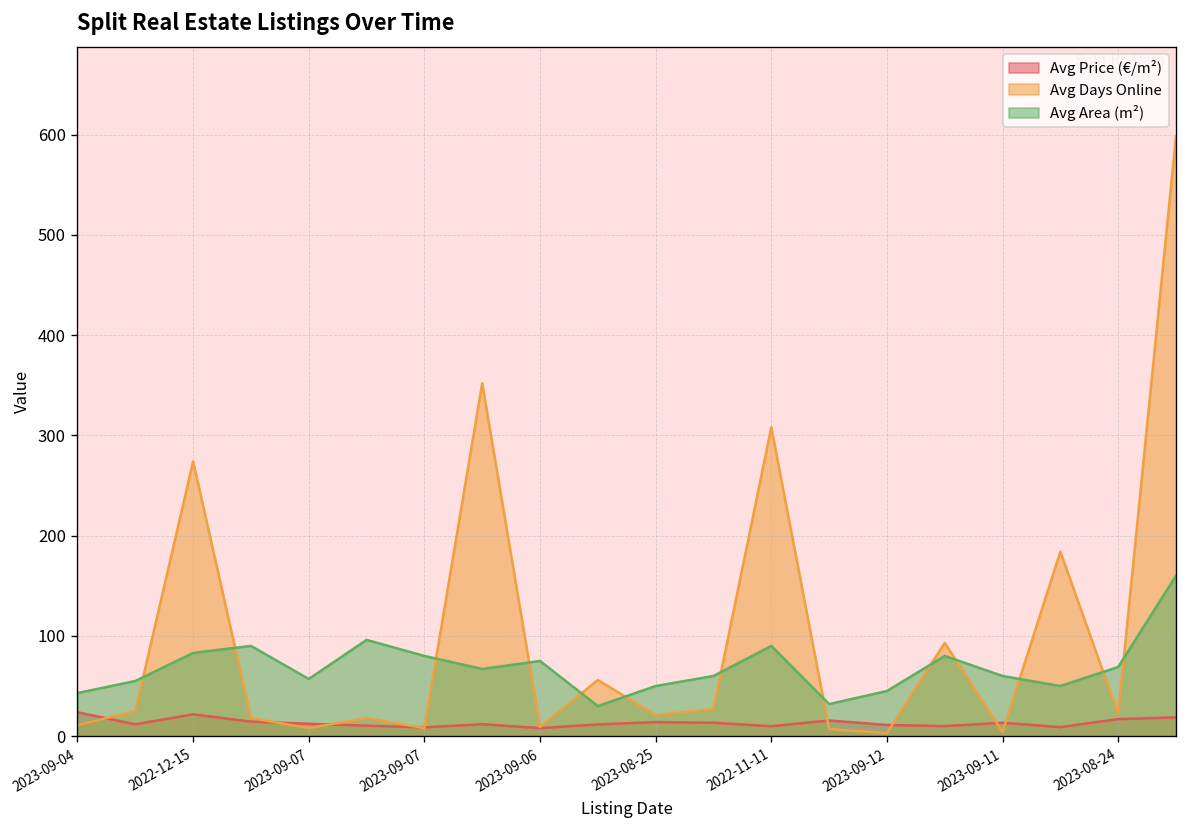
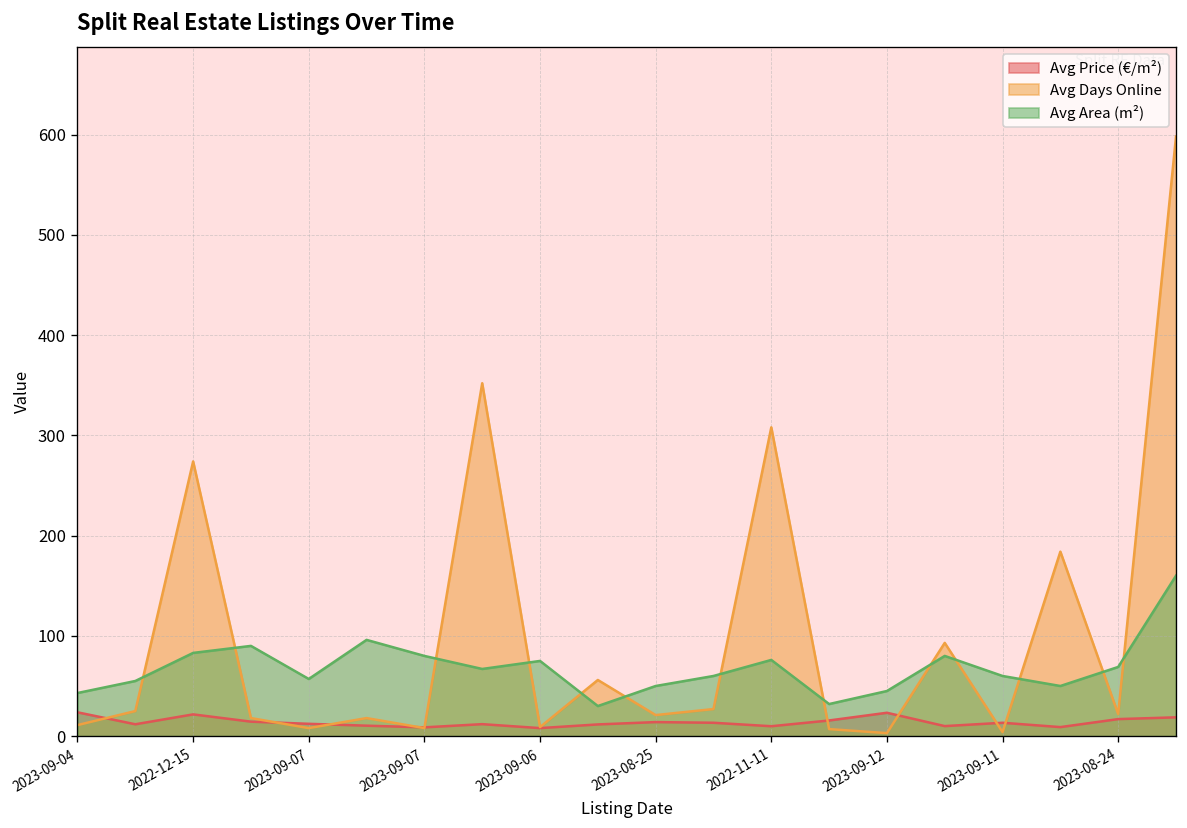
  {
    "Avg Price (€/m²)": {
      "2023-09-04": 20,
      "2022-12-15": 20,
      "2023-08-25": 10,
      "2022-11-11": 10,
-     "2023-09-12": 10,
+     "2023-09-12": 20,
      "2023-09-11": 10,
      "2023-08-24": 20
    },
    "Avg Days Online": {
      "2023-09-04": 10,
      "2022-12-15": 270,
      "2023-08-25": 20,
      "2022-11-11": 310,
      "2023-09-12": 0,
      "2023-09-11": 0,
      "2023-08-24": 20
    },
    "Avg Area (m²)": {
      "2023-09-04": 40,
      "2022-12-15": 80,
      "2023-09-06": 80,
      "2023-08-25": 50,
-     "2022-11-11": 90,
+     "2022-11-11": 80,
      "2023-09-12": 50,
      "2023-09-11": 60,
      "2023-08-24": 70
    }
  }
